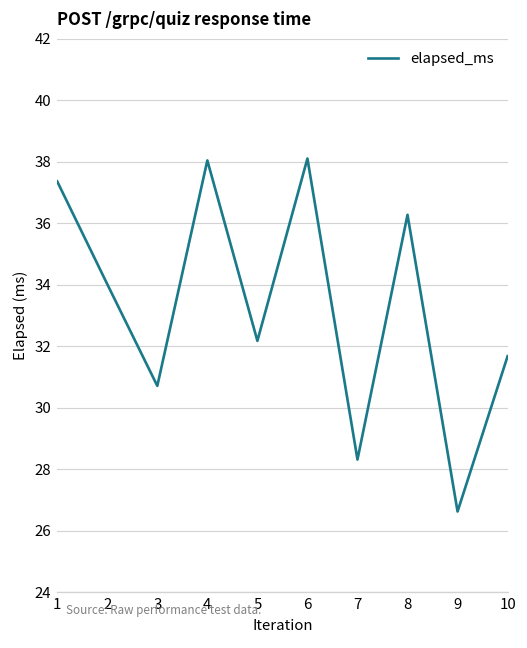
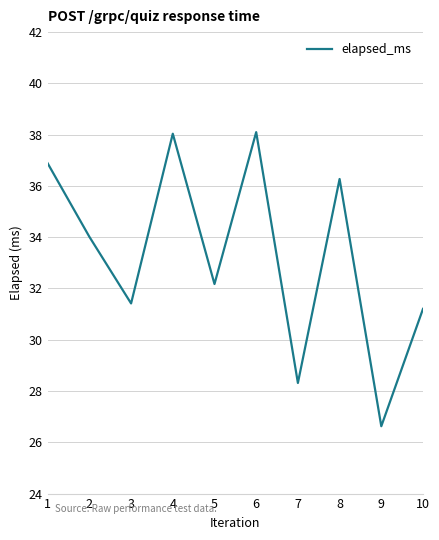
  {
-   "1": 37.4,
+   "1": 36.9,
    "2": 34.0,
-   "3": 30.7,
+   "3": 31.4,
    "4": 38.0,
    "5": 32.2,
    "6": 38.1,
    "7": 28.3,
    "8": 36.3,
    "9": 26.6,
-   "10": 31.7
+   "10": 31.2
  }
